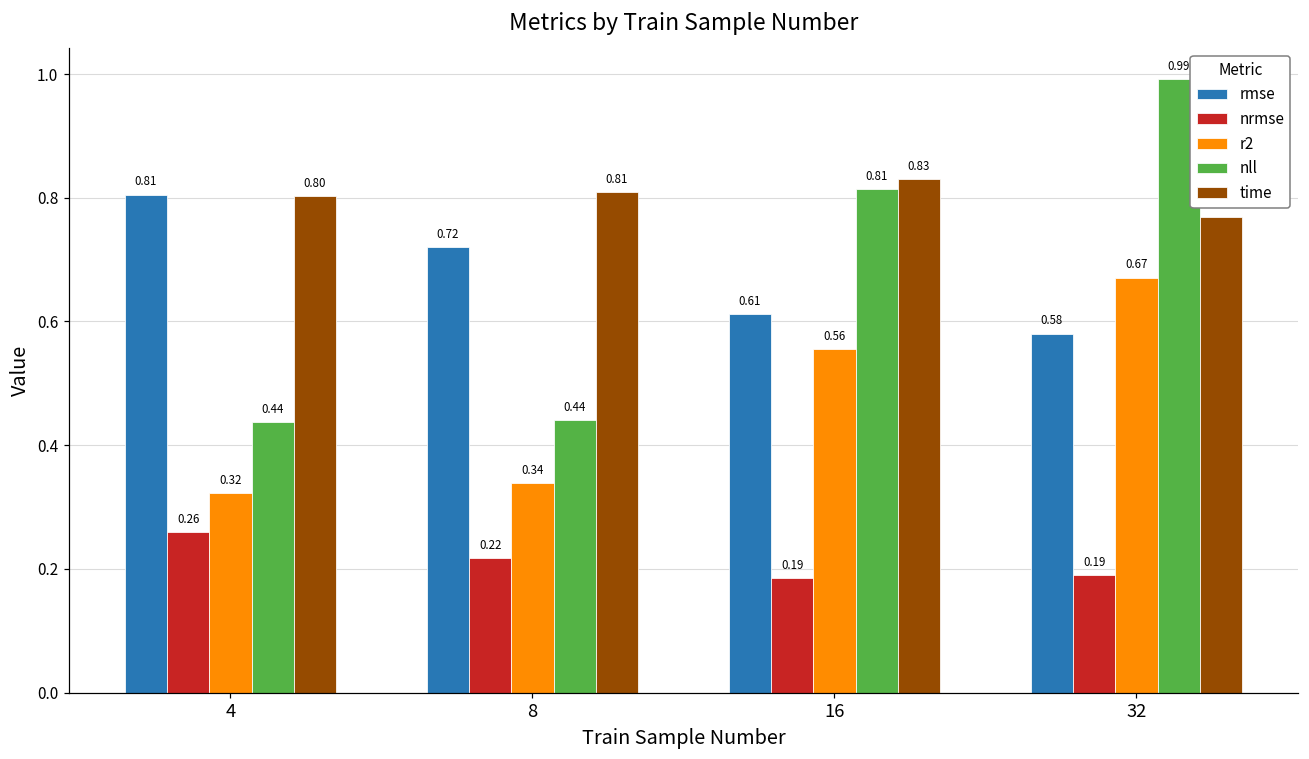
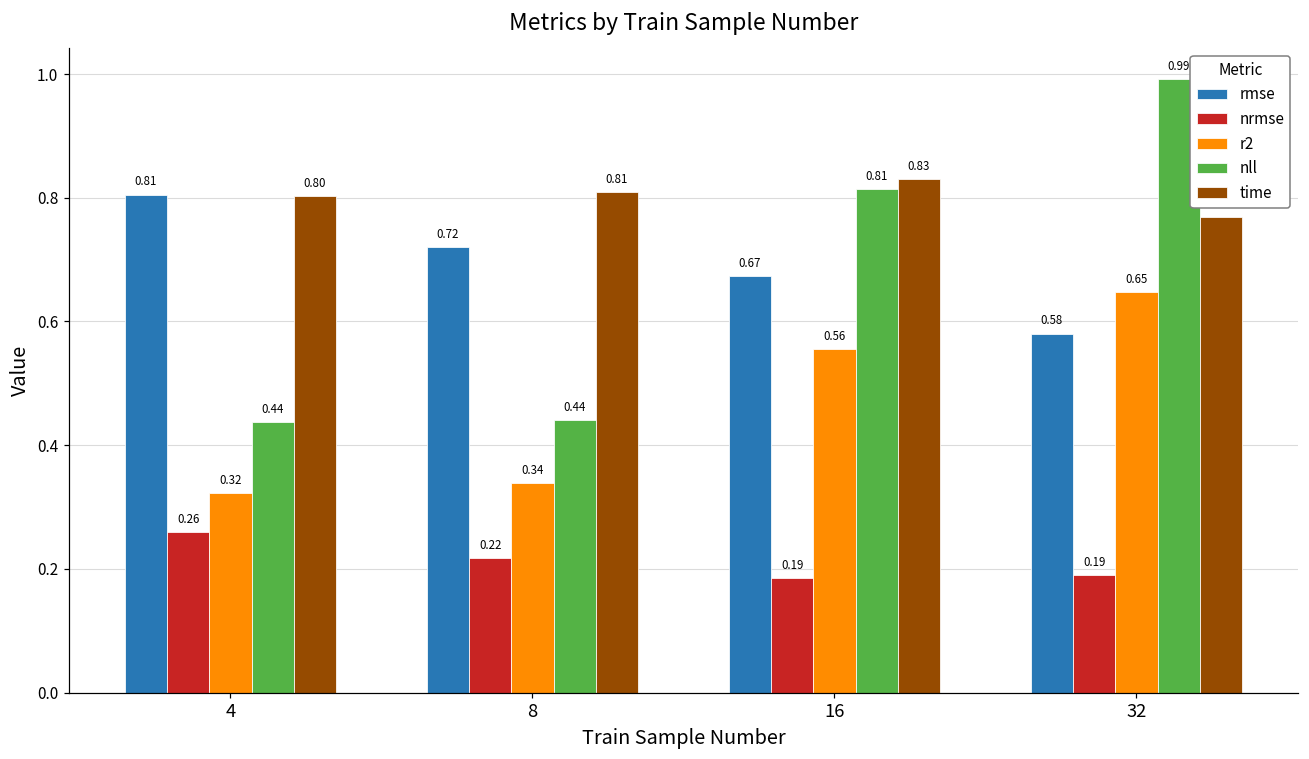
  {
    "rmse": {
      "4": 0.81,
      "8": 0.72,
-     "16": 0.61,
+     "16": 0.67,
      "32": 0.58
    },
    "nrmse": {
      "4": 0.26,
      "8": 0.22,
      "16": 0.19,
      "32": 0.19
    },
    "r2": {
      "4": 0.32,
      "8": 0.34,
      "16": 0.56,
-     "32": 0.67
+     "32": 0.65
    },
    "nll": {
      "4": 0.44,
      "8": 0.44,
      "16": 0.81,
      "32": 0.99
    },
    "time": {
      "4": 0.80,
      "8": 0.81,
      "16": 0.83,
      "32": 0.77
    }
  }
